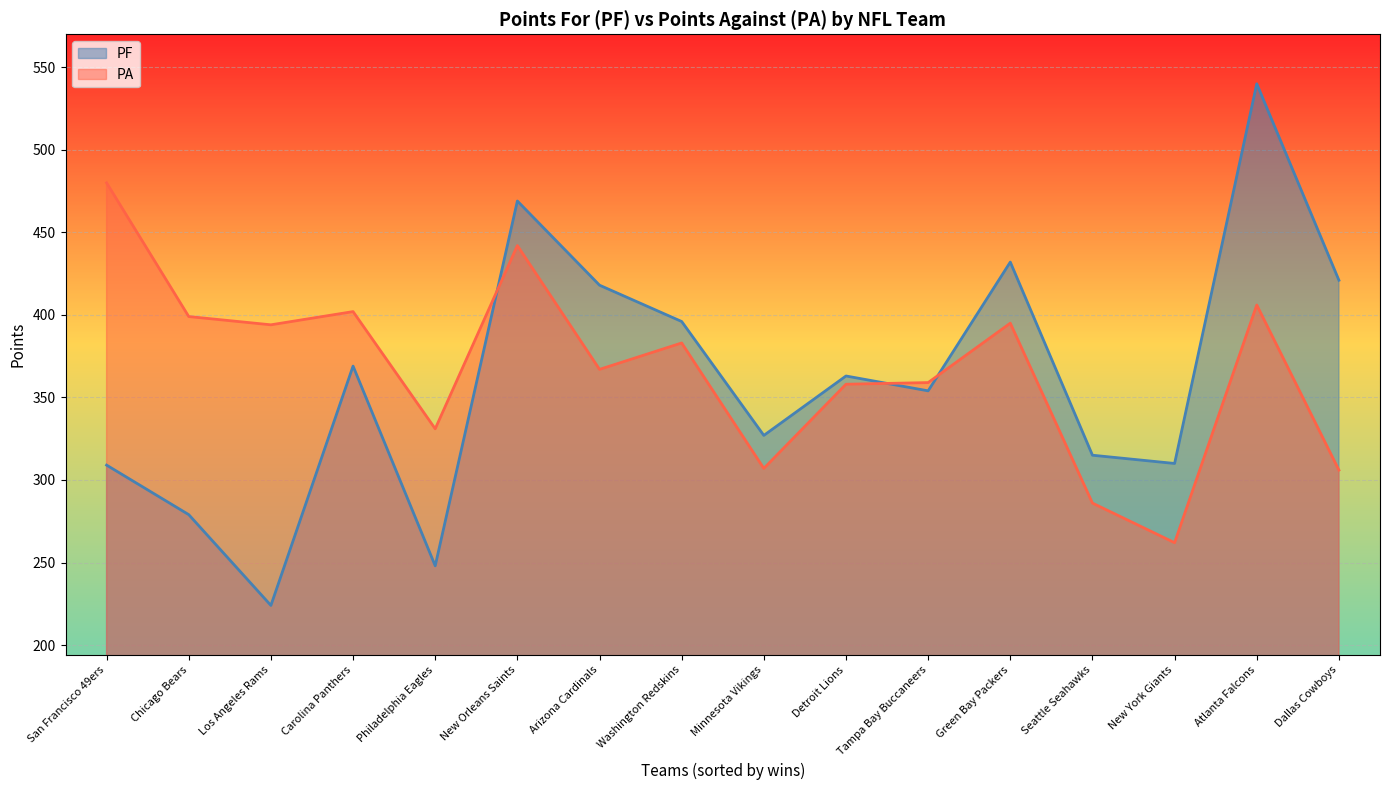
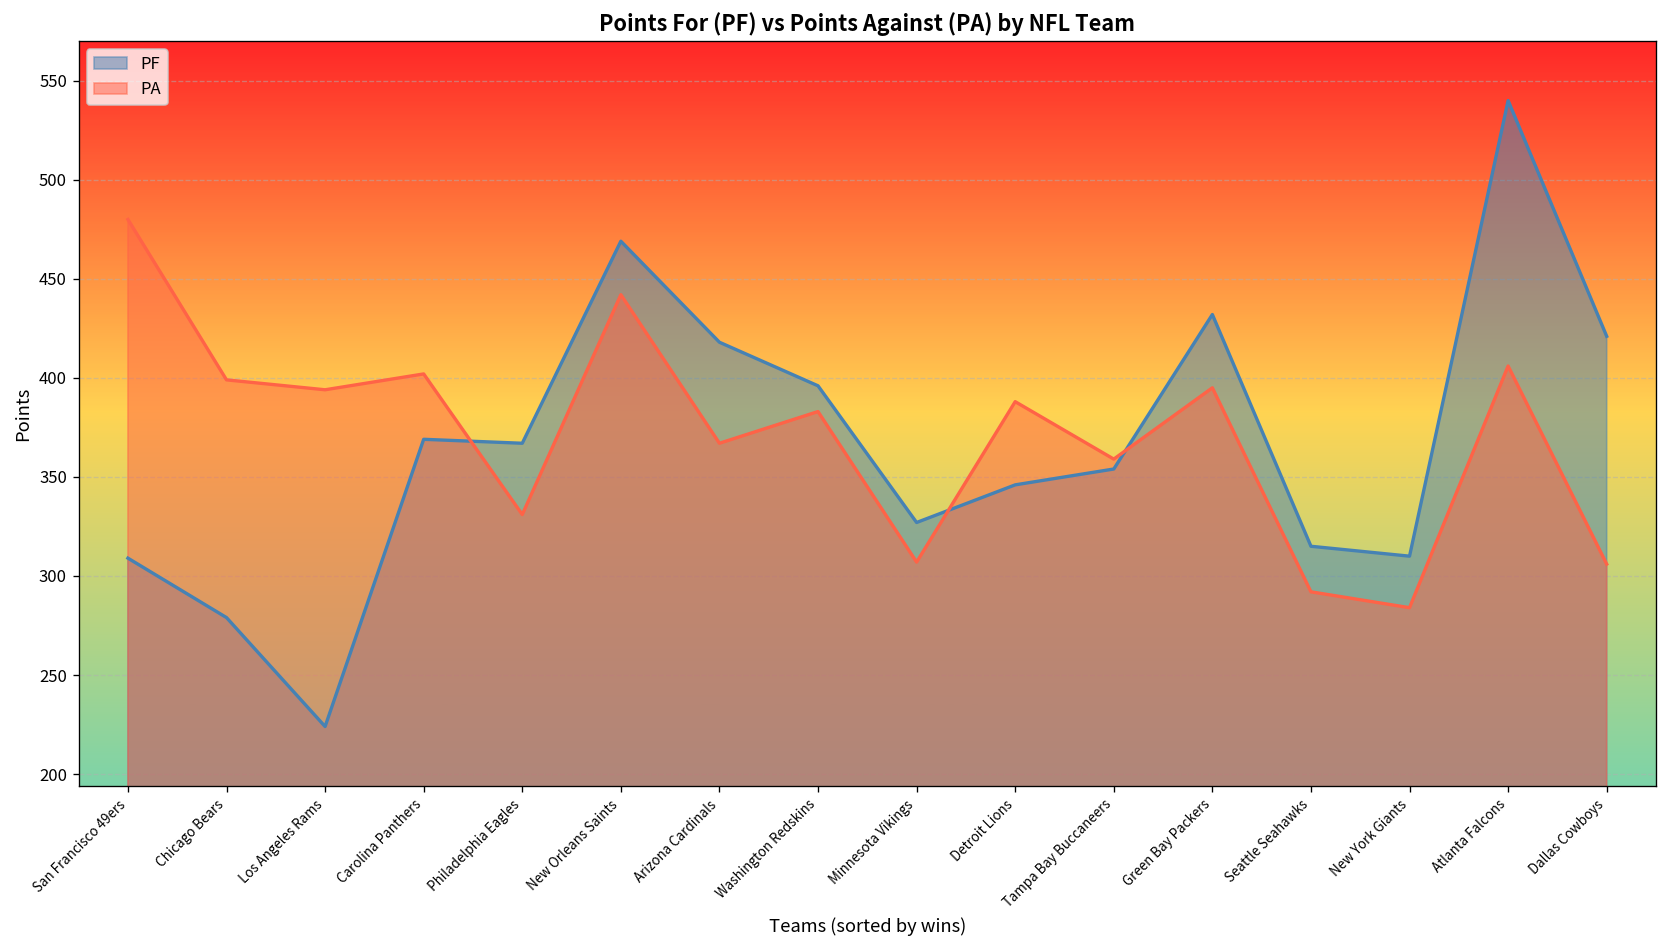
  {
    "PF": {
      "San Francisco 49ers": 309,
      "Chicago Bears": 279,
      "Los Angeles Rams": 224,
      "Carolina Panthers": 369,
-     "Philadelphia Eagles": 248,
+     "Philadelphia Eagles": 367,
      "New Orleans Saints": 469,
      "Arizona Cardinals": 418,
      "Washington Redskins": 396,
      "Minnesota Vikings": 327,
-     "Detroit Lions": 363,
+     "Detroit Lions": 346,
      "Tampa Bay Buccaneers": 354,
      "Green Bay Packers": 432,
      "Seattle Seahawks": 315,
      "New York Giants": 310,
      "Atlanta Falcons": 540,
      "Dallas Cowboys": 421
    },
    "PA": {
      "San Francisco 49ers": 480,
      "Chicago Bears": 399,
      "Los Angeles Rams": 394,
      "Carolina Panthers": 402,
      "Philadelphia Eagles": 331,
      "New Orleans Saints": 442,
      "Arizona Cardinals": 367,
      "Washington Redskins": 383,
      "Minnesota Vikings": 307,
-     "Detroit Lions": 358,
+     "Detroit Lions": 388,
      "Tampa Bay Buccaneers": 359,
      "Green Bay Packers": 395,
-     "Seattle Seahawks": 286,
-     "New York Giants": 262,
+     "Seattle Seahawks": 292,
+     "New York Giants": 284,
      "Atlanta Falcons": 406,
      "Dallas Cowboys": 306
    }
  }
